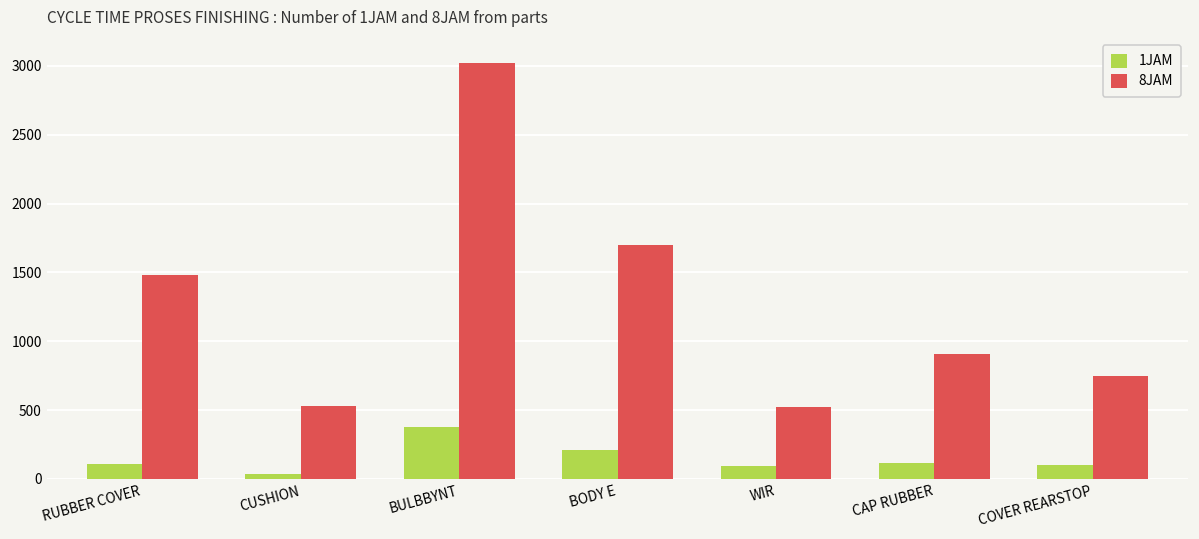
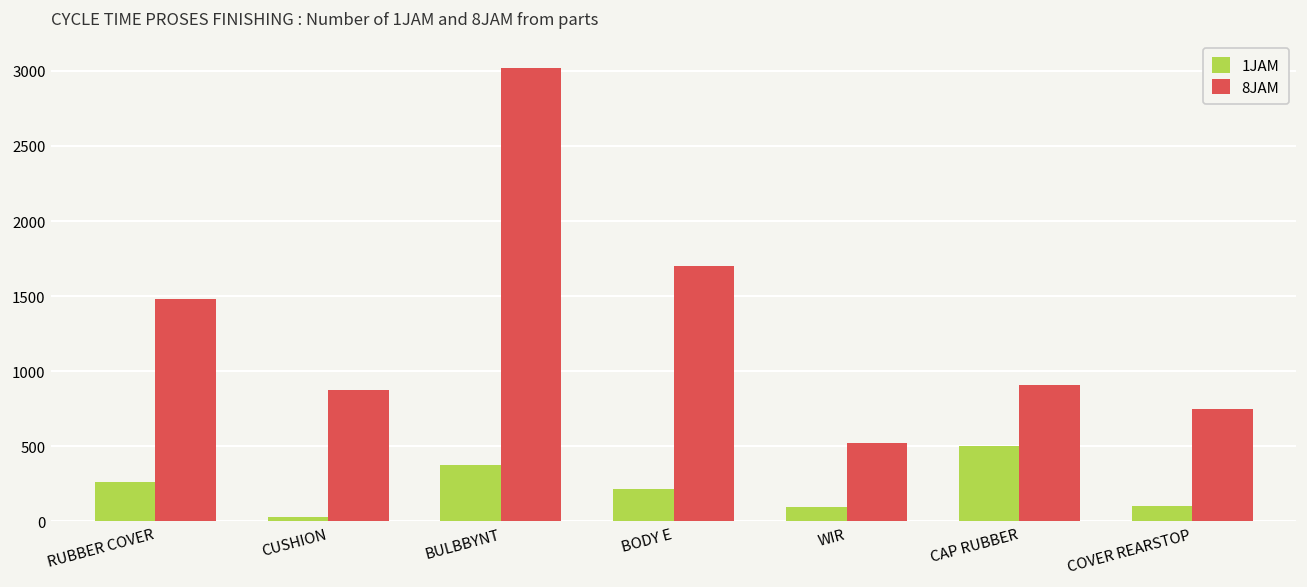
  {
    "1JAM": {
-     "RUBBER COVER": 110,
+     "RUBBER COVER": 260,
      "CUSHION": 30,
      "BULBBYNT": 380,
      "BODY E": 210,
      "WIR": 100,
-     "CAP RUBBER": 110,
+     "CAP RUBBER": 500,
      "COVER REARSTOP": 100
    },
    "8JAM": {
      "RUBBER COVER": 1480,
-     "CUSHION": 530,
+     "CUSHION": 880,
      "BULBBYNT": 3020,
      "BODY E": 1700,
      "WIR": 520,
      "CAP RUBBER": 910,
      "COVER REARSTOP": 750
    }
  }
